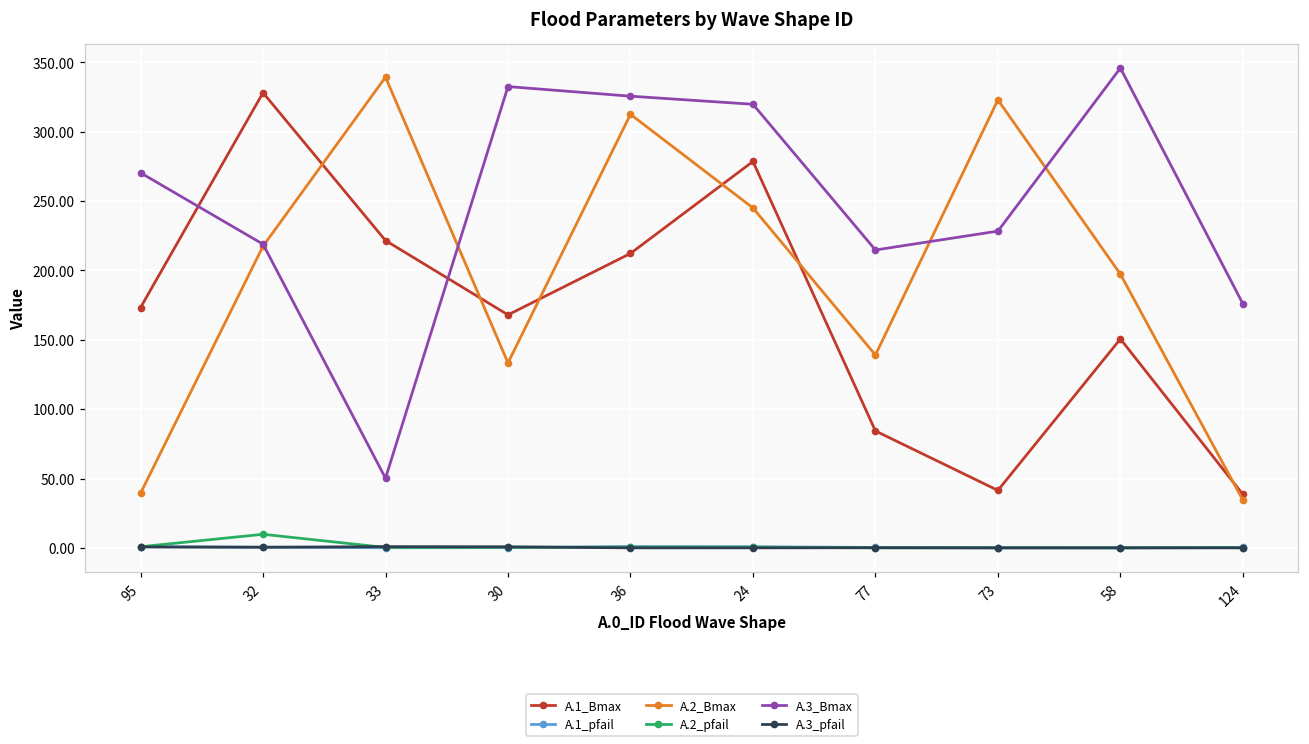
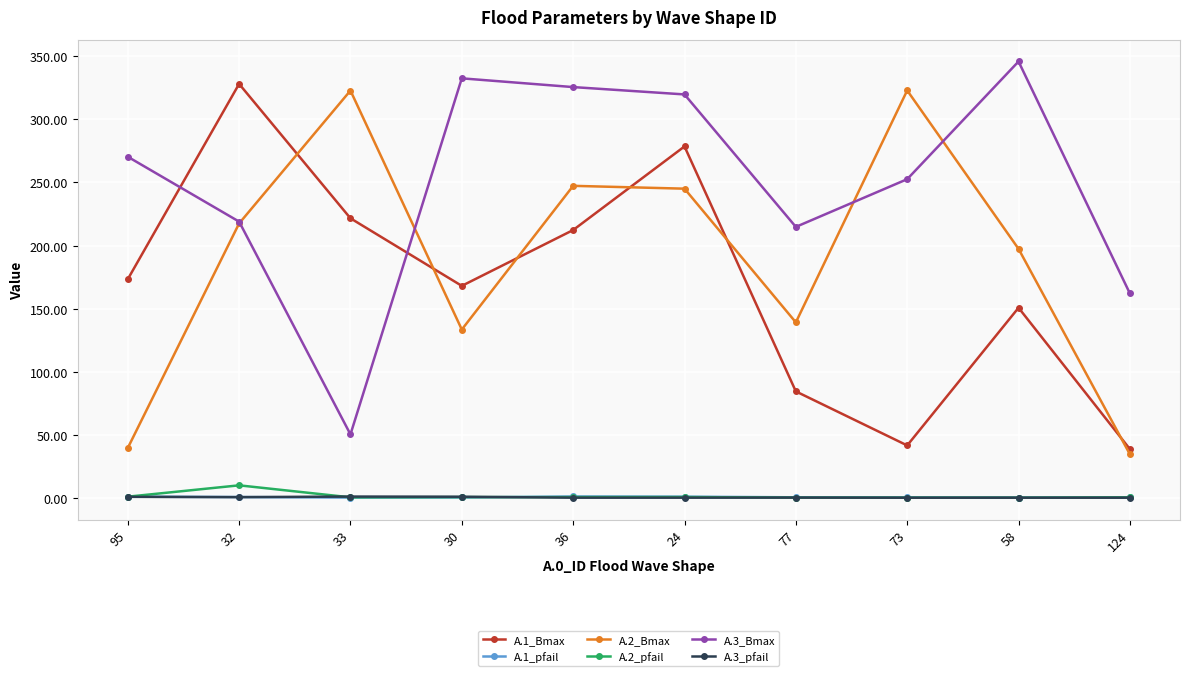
  {
    "A.1_Bmax": {
      "95": 173,
      "32": 328,
      "33": 222,
      "30": 168,
      "36": 212,
      "24": 279,
      "77": 84,
      "73": 41,
      "58": 151,
      "124": 39
    },
    "A.2_Bmax": {
      "95": 39,
-     "33": 339,
+     "33": 323,
      "30": 133,
-     "36": 313,
+     "36": 247,
      "24": 245,
      "77": 139,
      "73": 323,
      "58": 197,
      "124": 34
    },
    "A.2_pfail": {
      "32": 10
    },
    "A.3_Bmax": {
      "95": 270,
      "33": 50,
      "30": 333,
      "36": 326,
      "24": 320,
      "77": 215,
-     "73": 228,
+     "73": 253,
      "58": 346,
-     "124": 176
+     "124": 162
    }
  }
